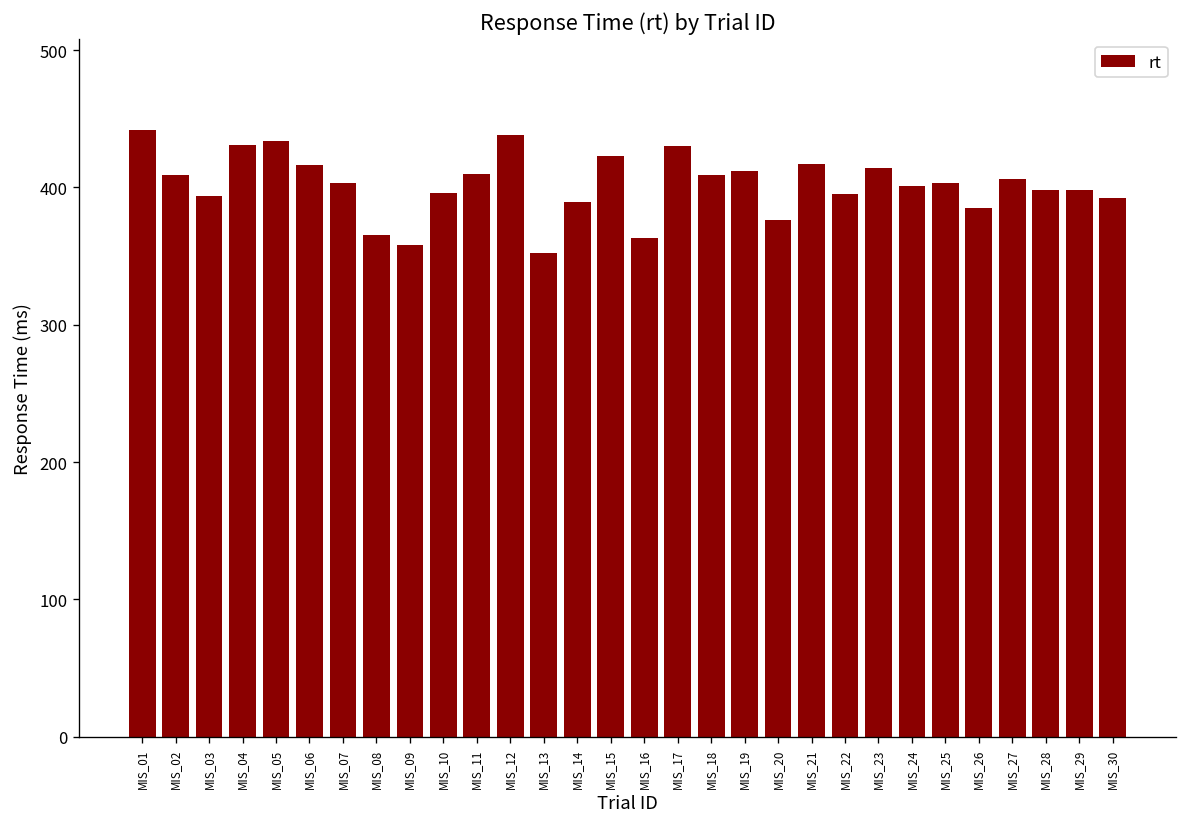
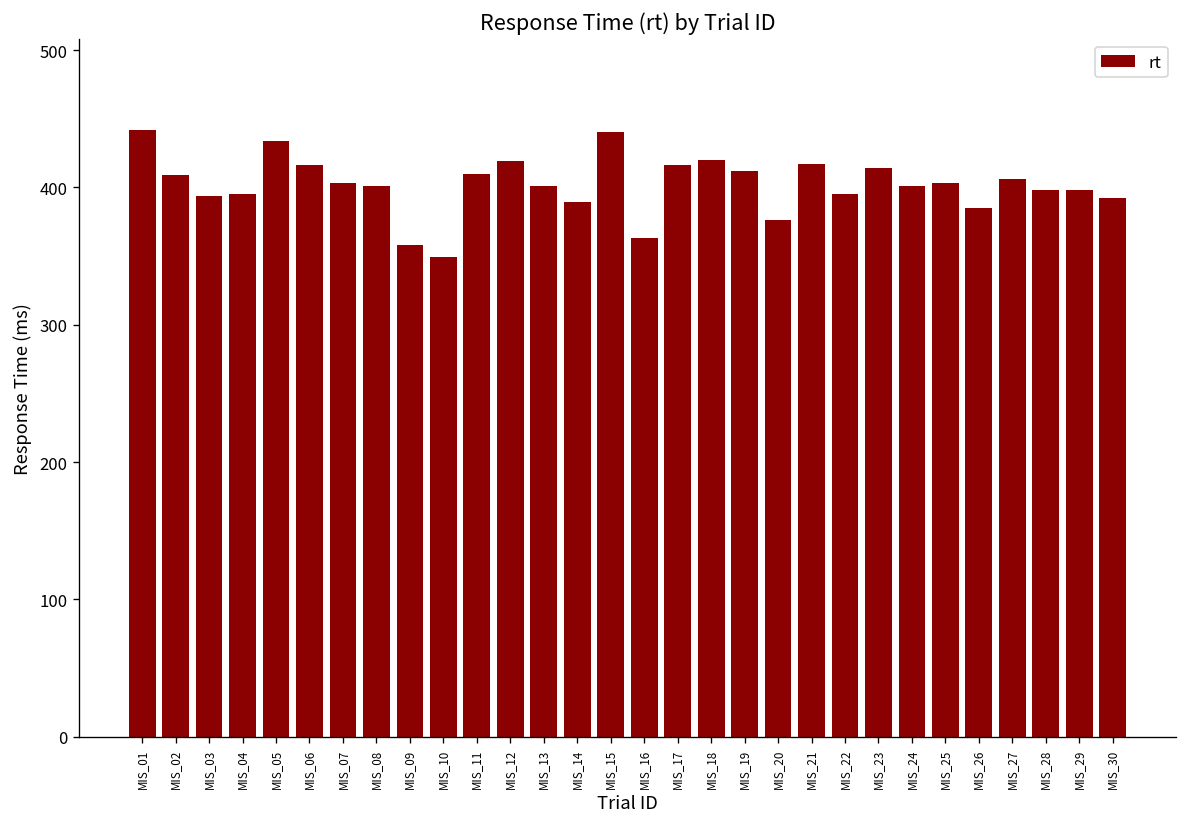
  {
    "MIS_01": 442,
    "MIS_02": 409,
    "MIS_03": 394,
-   "MIS_04": 431,
+   "MIS_04": 395,
    "MIS_05": 434,
    "MIS_06": 416,
    "MIS_07": 403,
-   "MIS_08": 365,
+   "MIS_08": 401,
    "MIS_09": 358,
-   "MIS_10": 396,
+   "MIS_10": 349,
    "MIS_11": 410,
-   "MIS_12": 438,
-   "MIS_13": 352,
+   "MIS_12": 419,
+   "MIS_13": 401,
    "MIS_14": 389,
-   "MIS_15": 423,
+   "MIS_15": 440,
    "MIS_16": 363,
-   "MIS_17": 430,
-   "MIS_18": 409,
+   "MIS_17": 416,
+   "MIS_18": 420,
    "MIS_19": 412,
    "MIS_20": 376,
    "MIS_21": 417,
    "MIS_22": 395,
    "MIS_23": 414,
    "MIS_24": 401,
    "MIS_25": 403,
    "MIS_26": 385,
    "MIS_27": 406,
    "MIS_28": 398,
    "MIS_29": 398,
    "MIS_30": 392
  }
